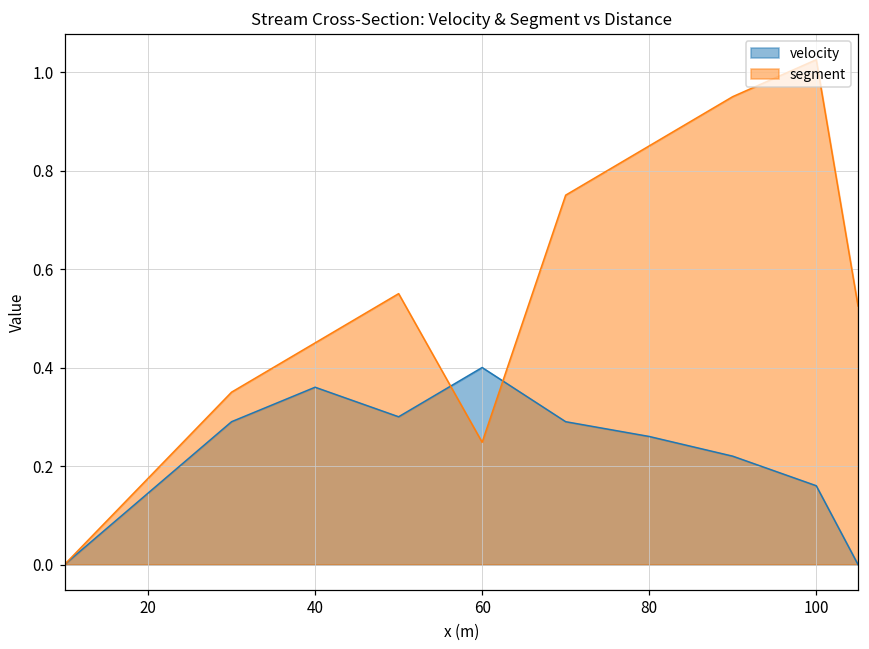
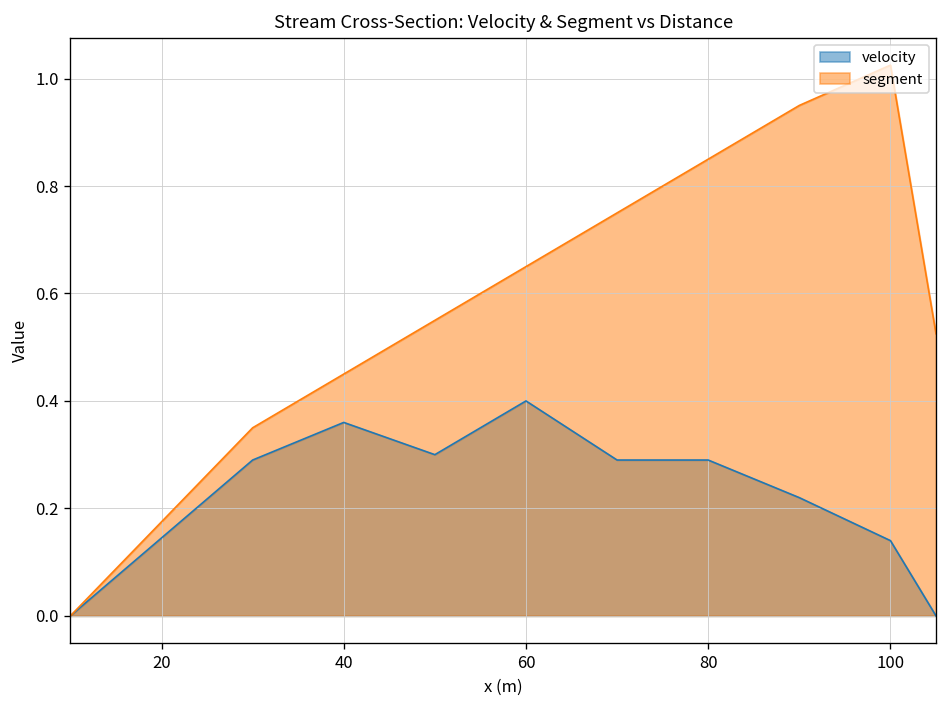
  {
    "velocity": {
      "40": 0.36,
      "60": 0.40,
-     "80": 0.26,
-     "100": 0.16
+     "80": 0.29,
+     "100": 0.14
    },
    "segment": {
      "40": 0.45,
-     "60": 0.25,
+     "60": 0.65,
      "80": 0.85
    }
  }
